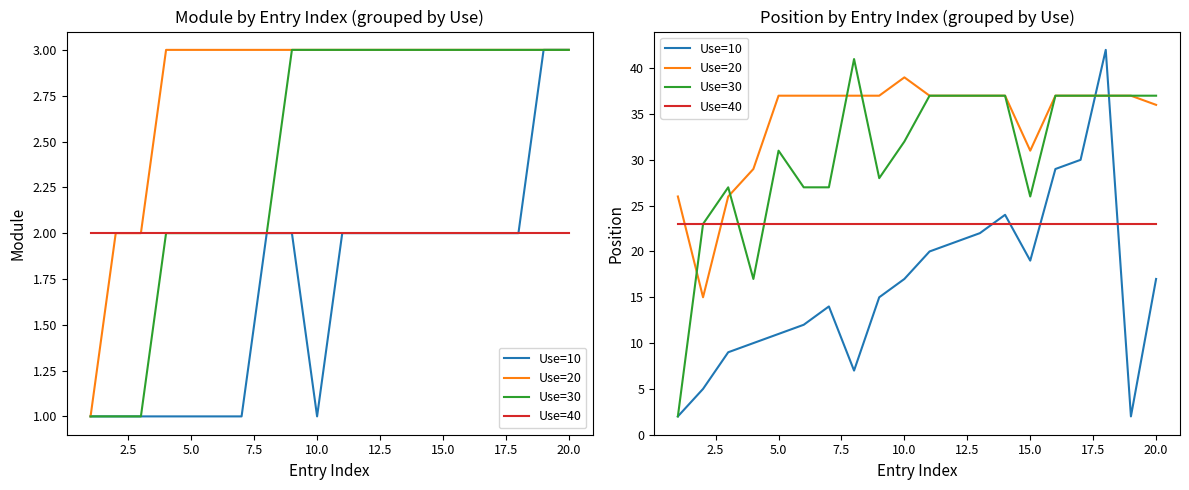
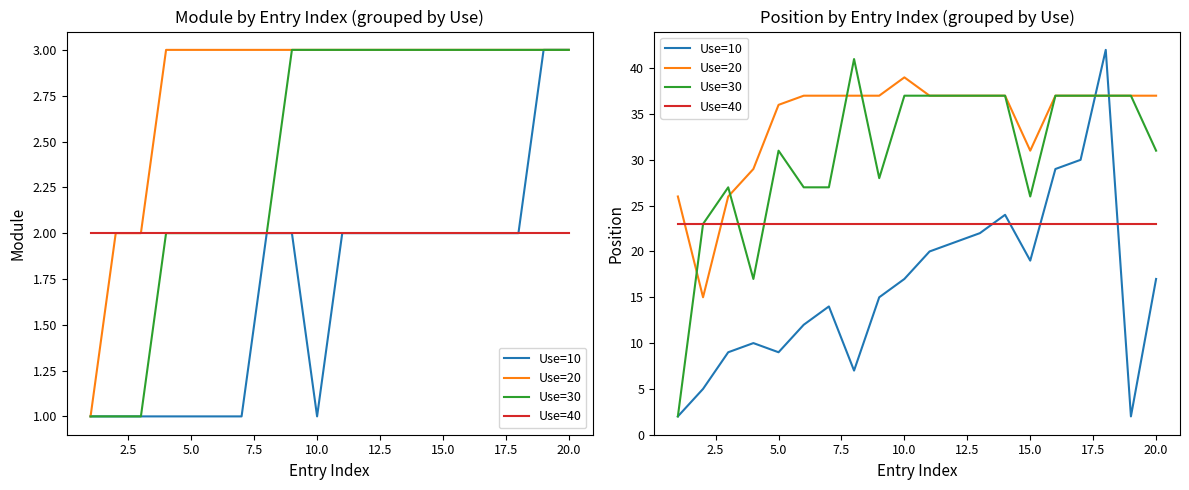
  {
    "Module by Entry Index (grouped by Use)": {
      "Use=10": {
        "5.0": 1.00,
        "10.0": 1.00
      },
      "Use=20": {
        "5.0": 3.00
      },
      "Use=40": {
        "10.0": 2.00,
        "20.0": 2.00
      }
    },
    "Position by Entry Index (grouped by Use)": {
      "Use=10": {
-       "5.0": 11,
+       "5.0": 9,
        "10.0": 17,
        "15.0": 19,
        "20.0": 17
      },
      "Use=20": {
-       "5.0": 37,
+       "5.0": 36,
        "10.0": 39,
        "15.0": 31,
-       "20.0": 36
+       "20.0": 37
      },
      "Use=30": {
        "5.0": 31,
-       "10.0": 32,
+       "10.0": 37,
        "15.0": 26,
-       "20.0": 37
+       "20.0": 31
      },
      "Use=40": {
        "5.0": 23,
        "10.0": 23,
        "15.0": 23,
        "20.0": 23
      }
    }
  }
